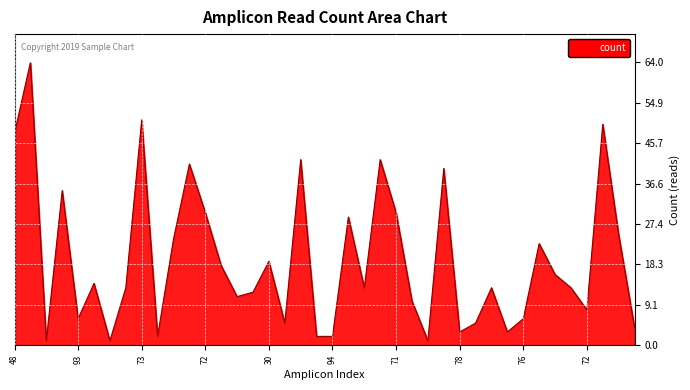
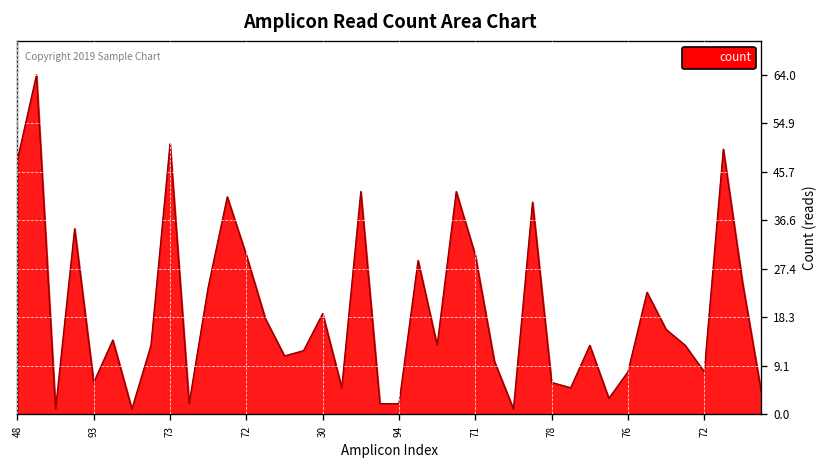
  {
    "48": 48,
    "93": 6,
    "73": 51,
    "94": 2,
    "71": 30,
-   "78": 3,
-   "76": 6
+   "78": 6,
+   "76": 8
  }
